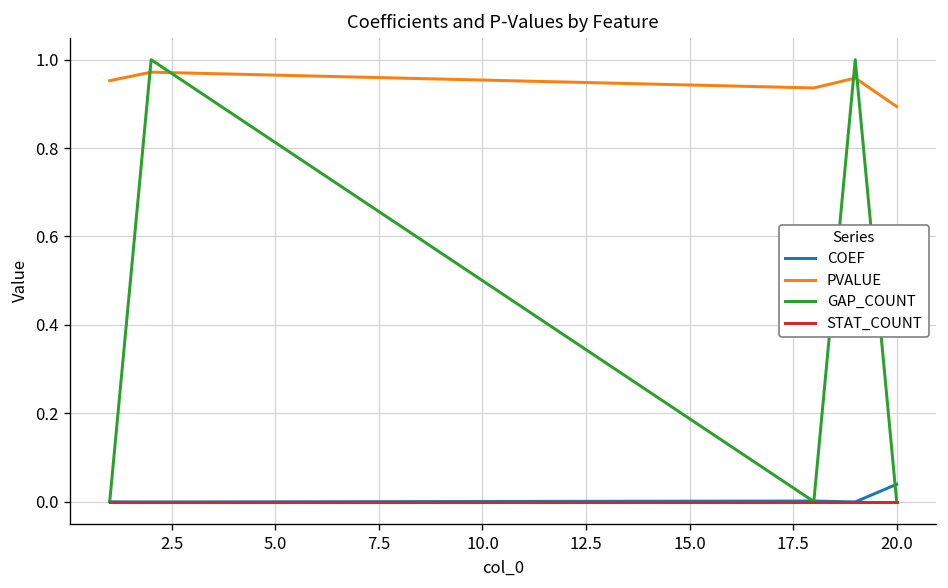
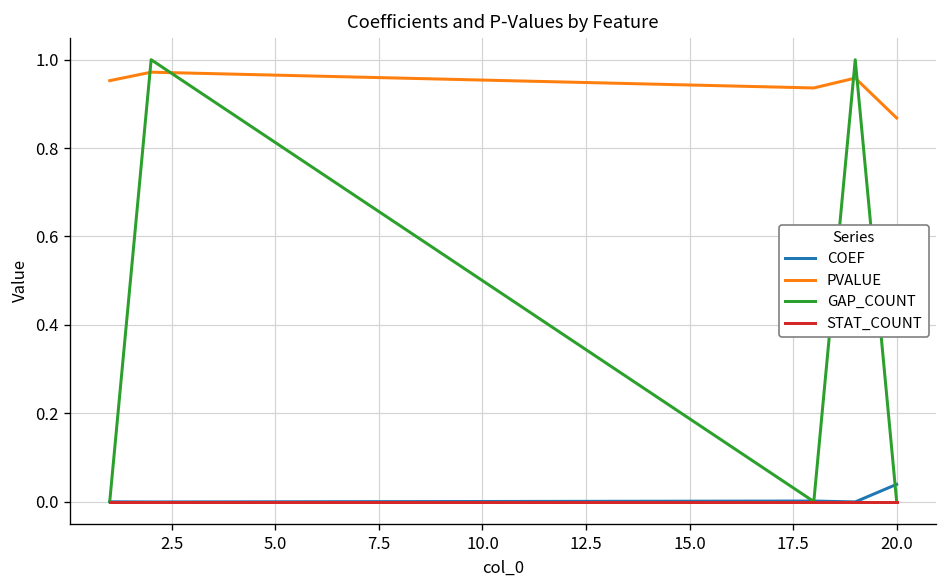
  {
    "COEF": {
      "20.0": 0.04
    },
    "PVALUE": {
-     "20.0": 0.89
+     "20.0": 0.87
    }
  }
